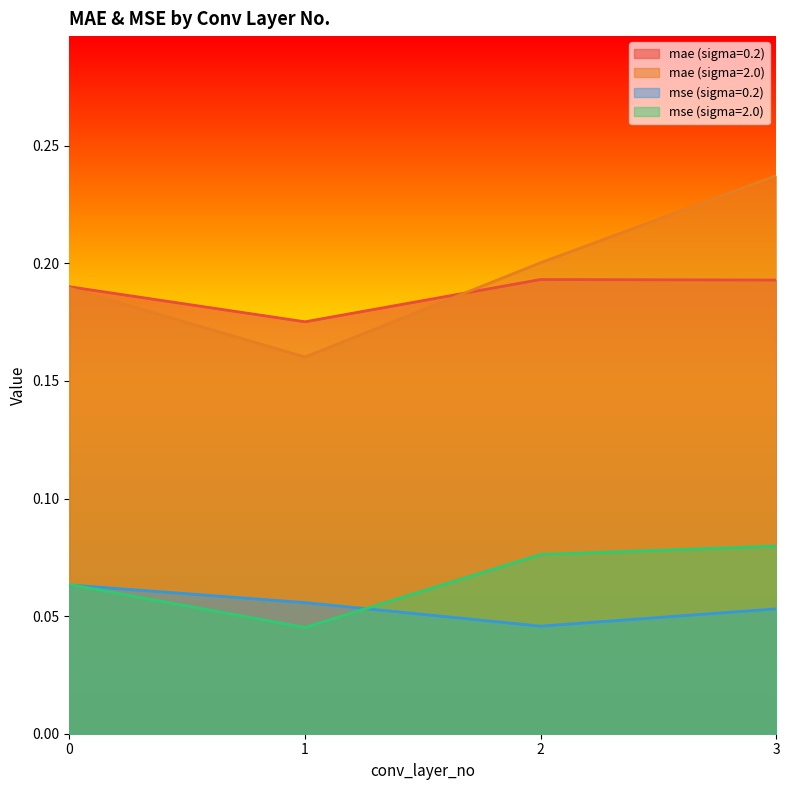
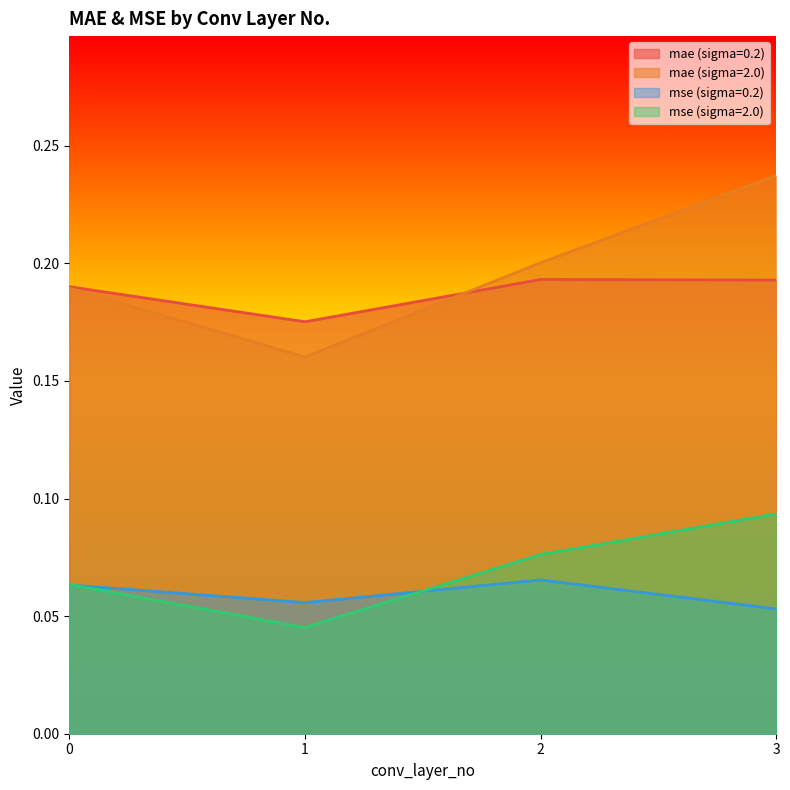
  {
    "mse (sigma=0.2)": {
      "1": 0.056,
-     "2": 0.046,
+     "2": 0.065,
      "3": 0.053
    },
    "mse (sigma=2.0)": {
      "1": 0.045,
      "2": 0.076,
-     "3": 0.080
+     "3": 0.093
    }
  }
